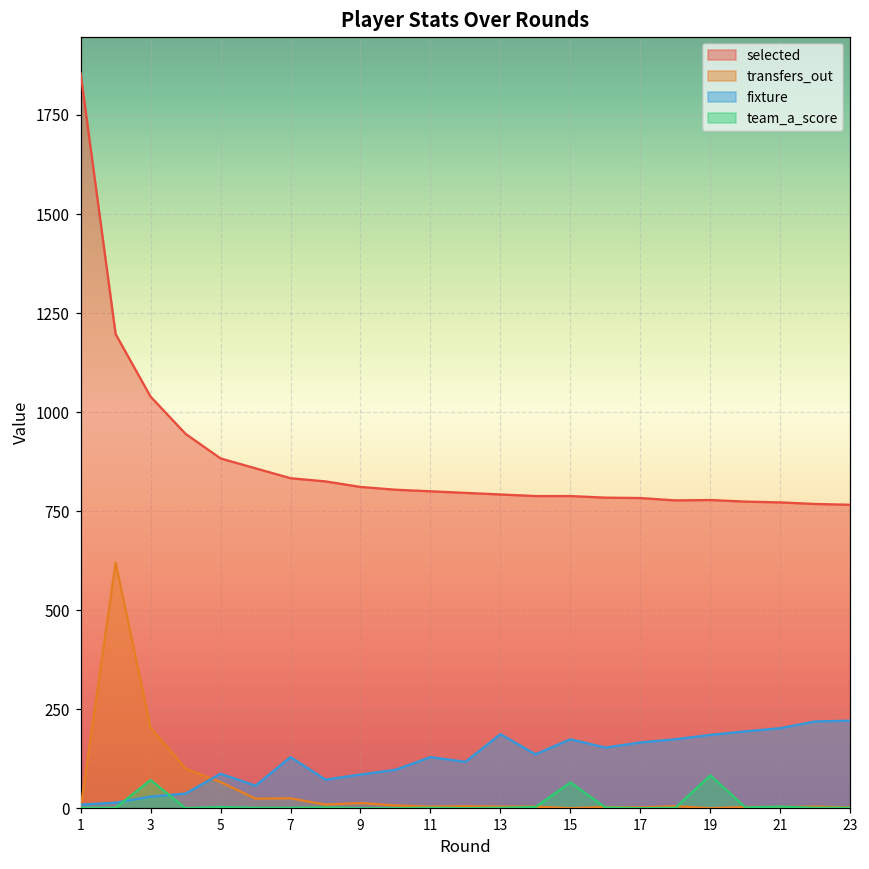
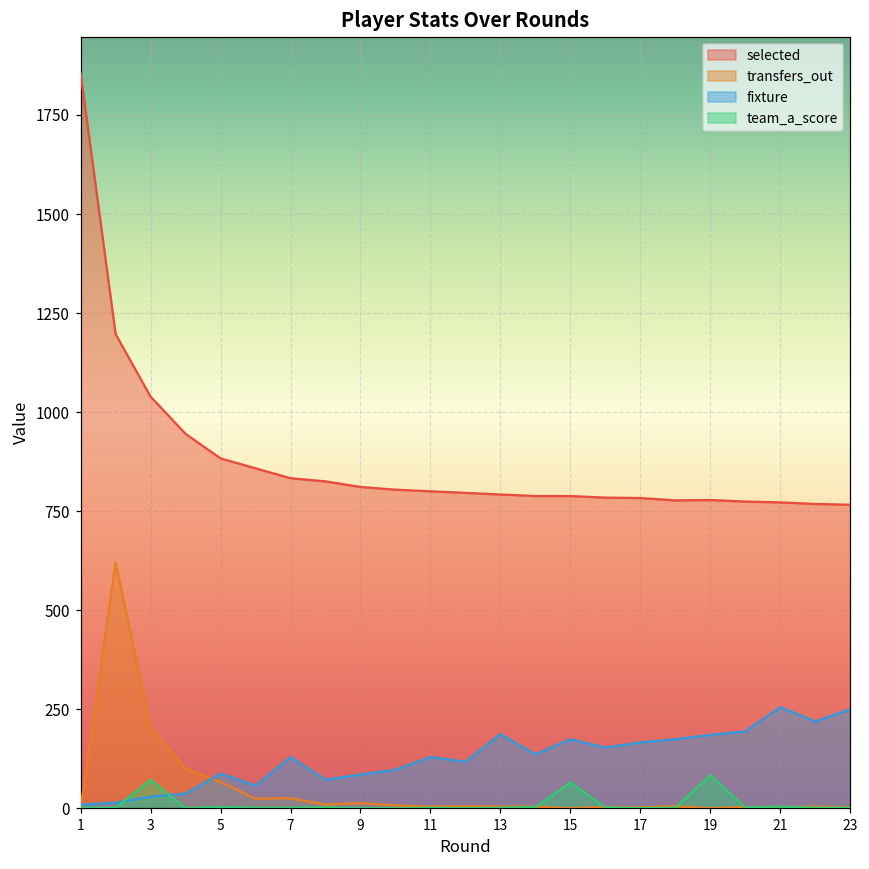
  {
    "fixture": {
      "1": 10,
      "3": 30,
      "5": 90,
      "7": 130,
      "9": 90,
      "11": 130,
      "13": 190,
      "15": 170,
      "17": 170,
      "19": 190,
-     "21": 200,
-     "23": 220
+     "21": 260,
+     "23": 250
    },
    "team_a_score": {
      "3": 70,
      "5": 0,
      "7": 0,
      "9": 0,
      "15": 70,
      "19": 80
    }
  }
